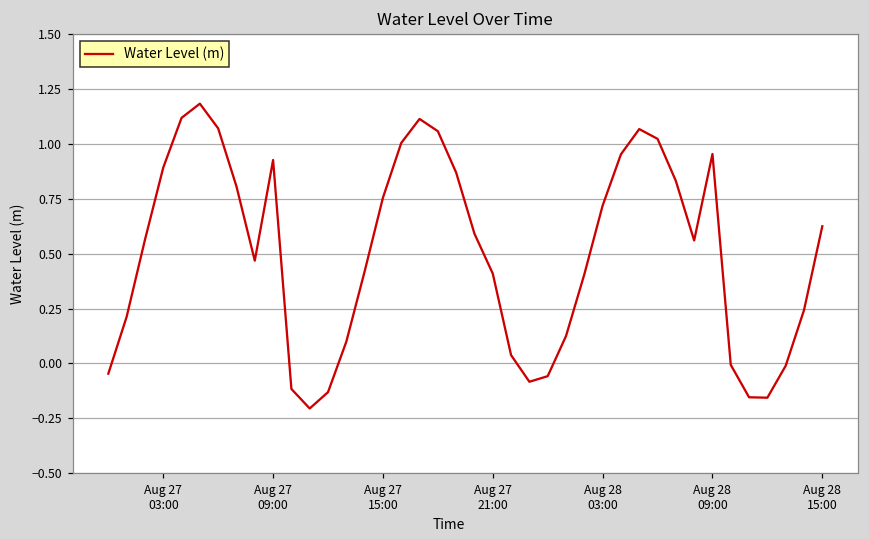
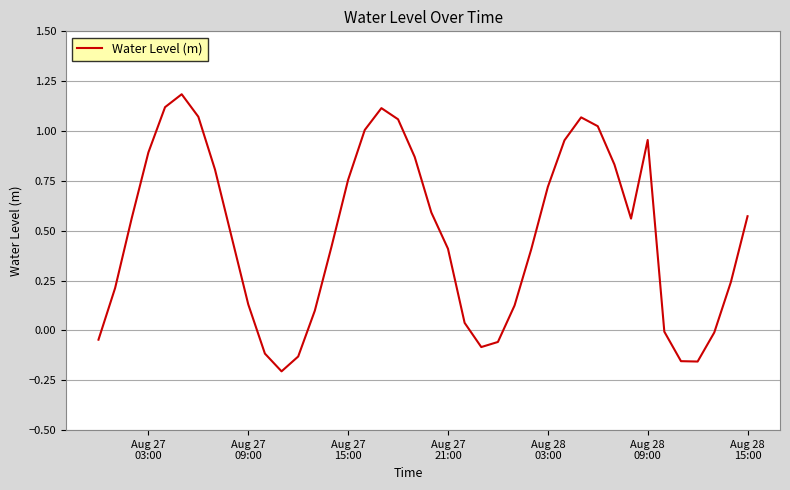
  {
    "Aug 27 03:00": 0.89,
-   "Aug 27 09:00": 0.93,
+   "Aug 27 09:00": 0.13,
    "Aug 27 15:00": 0.76,
    "Aug 27 21:00": 0.41,
    "Aug 28 03:00": 0.72,
    "Aug 28 09:00": 0.96,
-   "Aug 28 15:00": 0.63
+   "Aug 28 15:00": 0.57
  }
